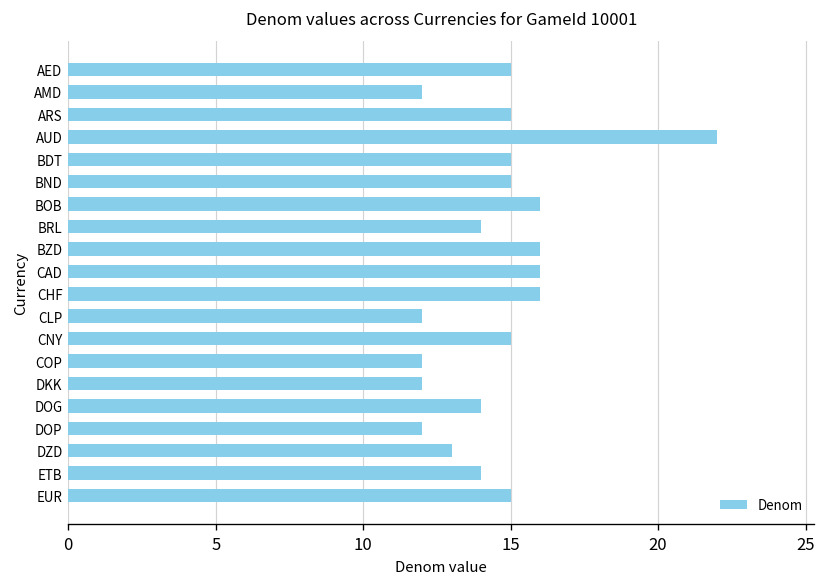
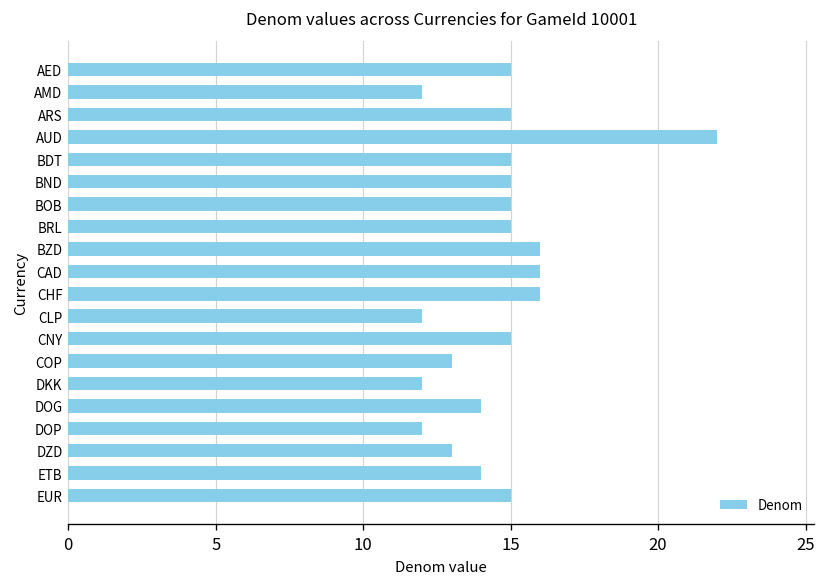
  {
    "AED": 15,
    "AMD": 12,
    "ARS": 15,
    "AUD": 22,
    "BDT": 15,
    "BND": 15,
-   "BOB": 16,
-   "BRL": 14,
+   "BOB": 15,
+   "BRL": 15,
    "BZD": 16,
    "CAD": 16,
    "CHF": 16,
    "CLP": 12,
    "CNY": 15,
-   "COP": 12,
+   "COP": 13,
    "DKK": 12,
    "DOG": 14,
    "DOP": 12,
    "DZD": 13,
    "ETB": 14,
    "EUR": 15
  }
